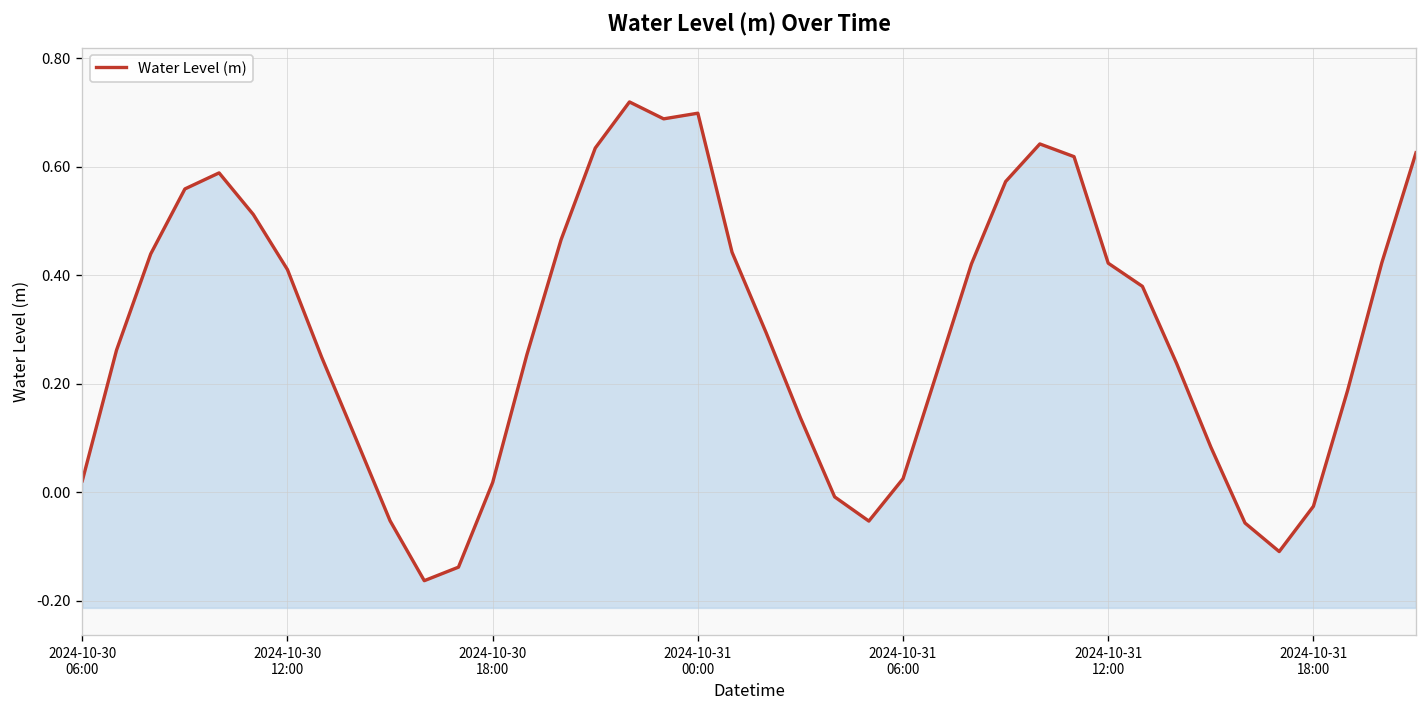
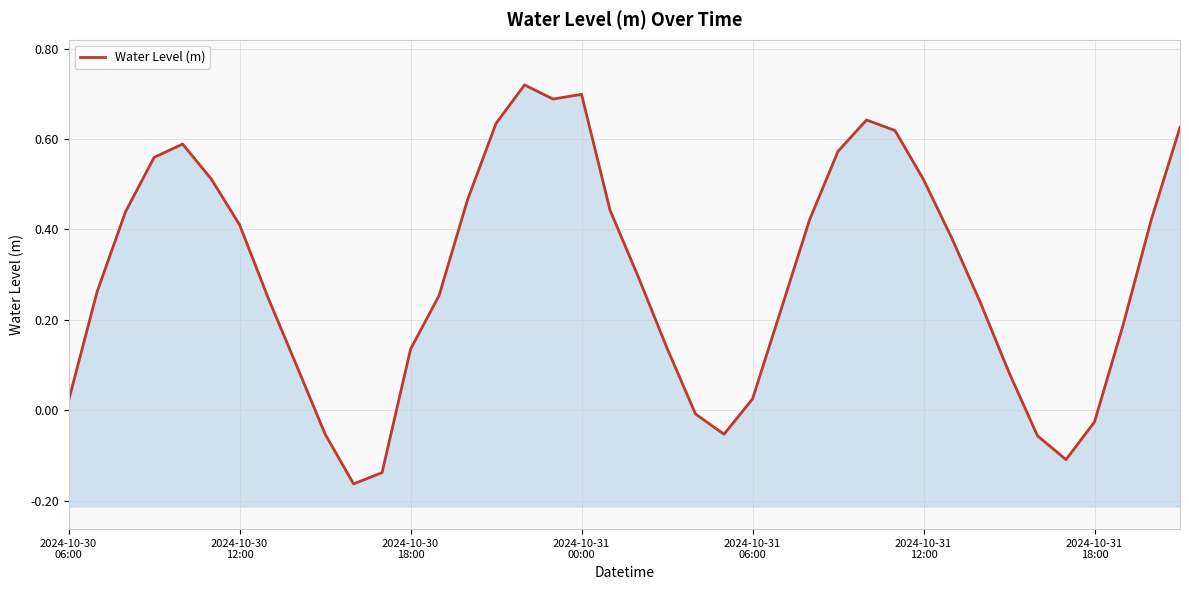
  {
    "2024-10-30 06:00": 0.02,
    "2024-10-30 12:00": 0.41,
-   "2024-10-30 18:00": 0.02,
+   "2024-10-30 18:00": 0.14,
    "2024-10-31 00:00": 0.70,
    "2024-10-31 06:00": 0.03,
-   "2024-10-31 12:00": 0.42,
+   "2024-10-31 12:00": 0.51,
    "2024-10-31 18:00": -0.03
  }
